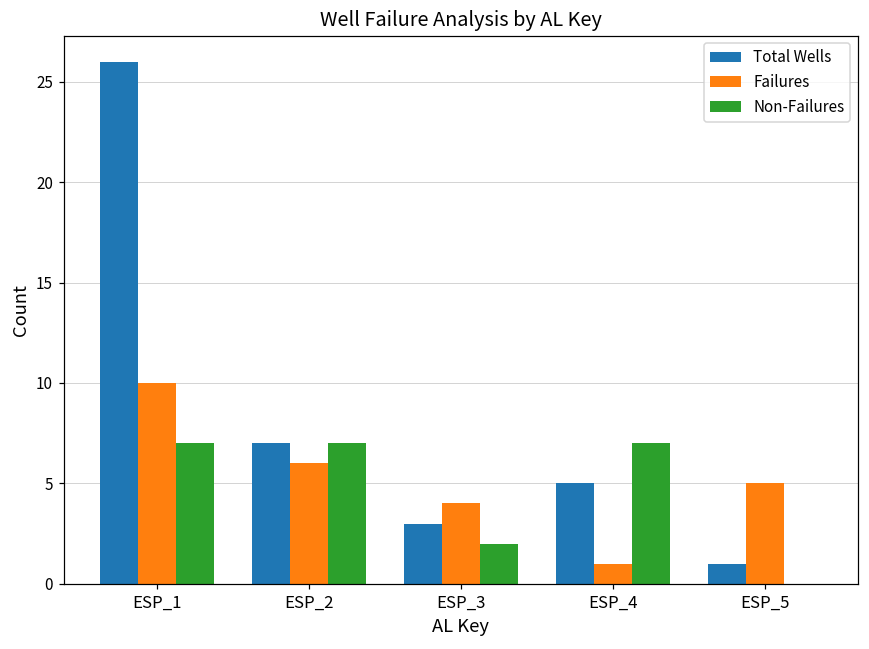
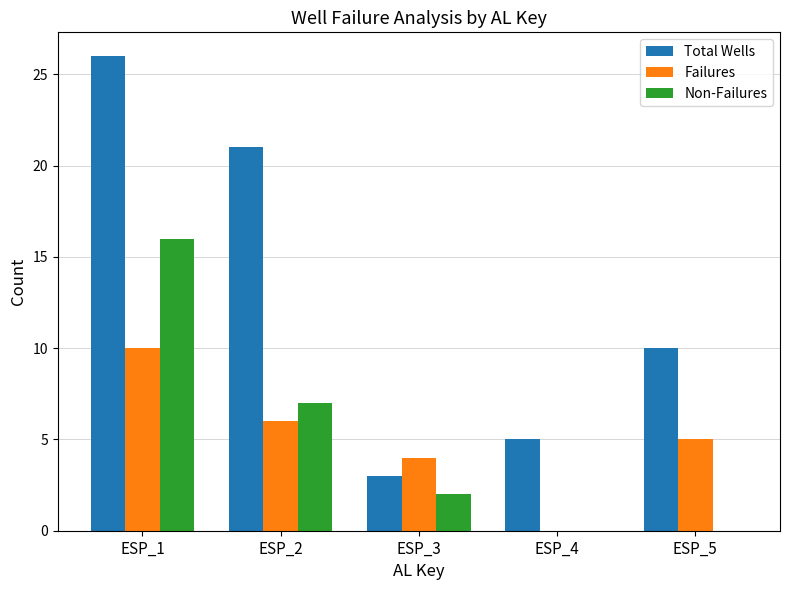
  {
    "Total Wells": {
      "ESP_1": 26,
-     "ESP_2": 7,
+     "ESP_2": 21,
      "ESP_3": 3,
      "ESP_4": 5,
-     "ESP_5": 1
+     "ESP_5": 10
    },
    "Failures": {
      "ESP_1": 10,
      "ESP_2": 6,
      "ESP_3": 4,
-     "ESP_4": 1,
+     "ESP_4": 0,
      "ESP_5": 5
    },
    "Non-Failures": {
-     "ESP_1": 7,
+     "ESP_1": 16,
      "ESP_2": 7,
      "ESP_3": 2,
-     "ESP_4": 7,
+     "ESP_4": 0,
      "ESP_5": 0
    }
  }
